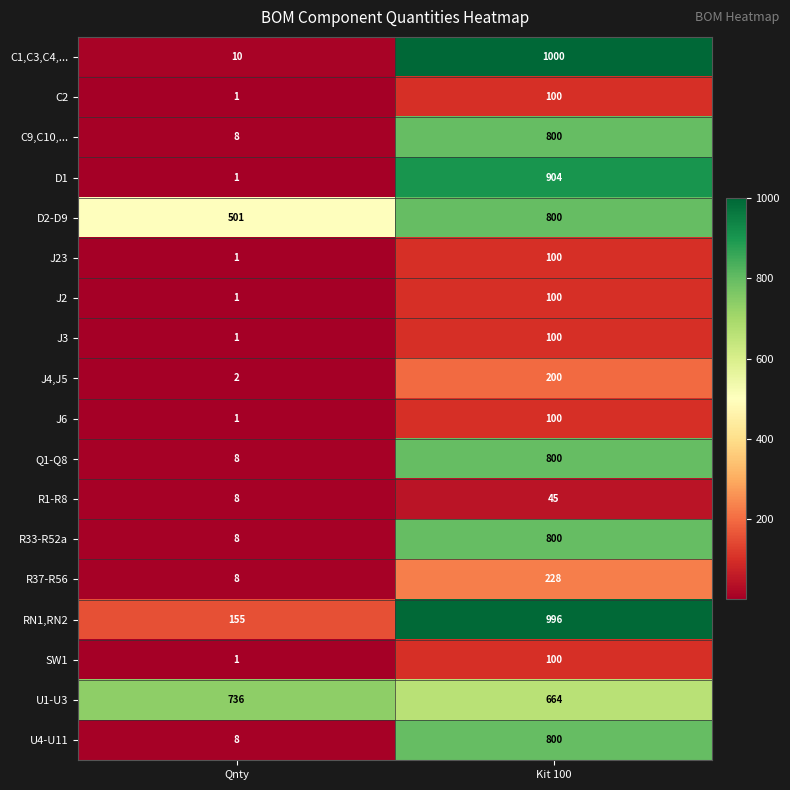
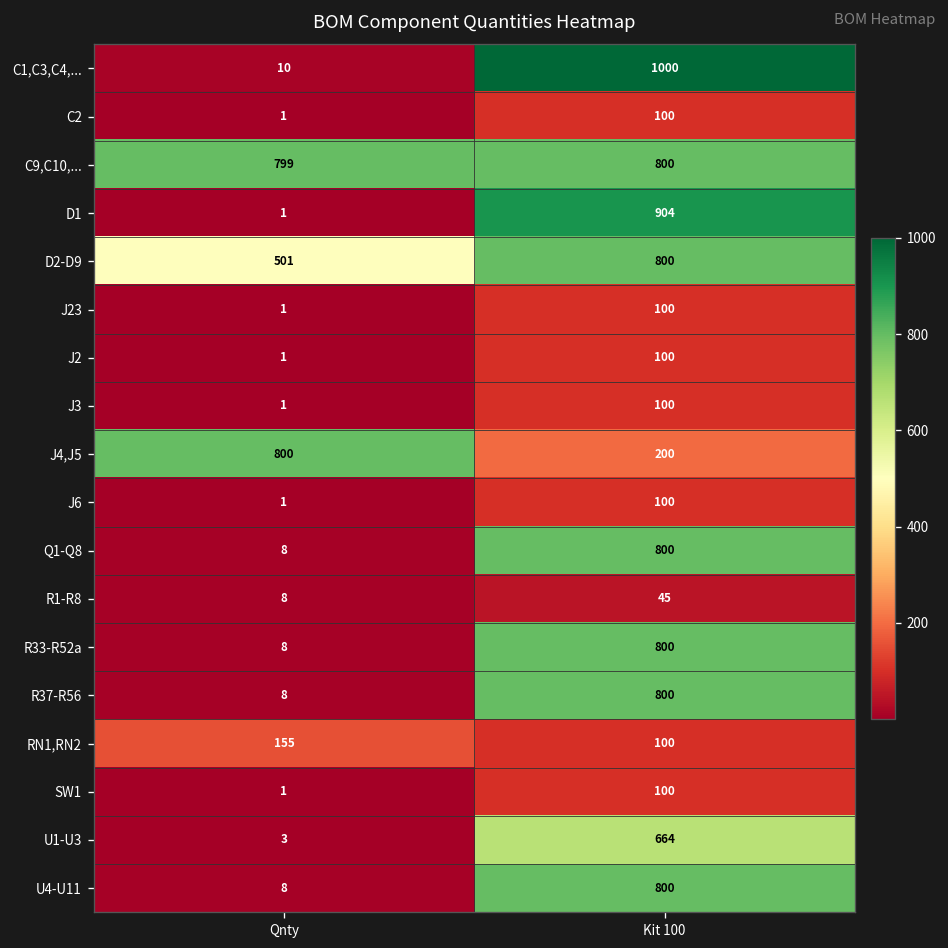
  {
    "C1,C3,C4,...": {
      "Qnty": 10,
      "Kit 100": 1000
    },
    "C2": {
      "Qnty": 1,
      "Kit 100": 100
    },
    "C9,C10,...": {
-     "Qnty": 8,
+     "Qnty": 799,
      "Kit 100": 800
    },
    "D1": {
      "Qnty": 1,
      "Kit 100": 904
    },
    "D2-D9": {
      "Qnty": 501,
      "Kit 100": 800
    },
    "J23": {
      "Qnty": 1,
      "Kit 100": 100
    },
    "J2": {
      "Qnty": 1,
      "Kit 100": 100
    },
    "J3": {
      "Qnty": 1,
      "Kit 100": 100
    },
    "J4,J5": {
-     "Qnty": 2,
+     "Qnty": 800,
      "Kit 100": 200
    },
    "J6": {
      "Qnty": 1,
      "Kit 100": 100
    },
    "Q1-Q8": {
      "Qnty": 8,
      "Kit 100": 800
    },
    "R1-R8": {
      "Qnty": 8,
      "Kit 100": 45
    },
    "R33-R52a": {
      "Qnty": 8,
      "Kit 100": 800
    },
    "R37-R56": {
      "Qnty": 8,
-     "Kit 100": 228
+     "Kit 100": 800
    },
    "RN1,RN2": {
      "Qnty": 155,
-     "Kit 100": 996
+     "Kit 100": 100
    },
    "SW1": {
      "Qnty": 1,
      "Kit 100": 100
    },
    "U1-U3": {
-     "Qnty": 736,
+     "Qnty": 3,
      "Kit 100": 664
    },
    "U4-U11": {
      "Qnty": 8,
      "Kit 100": 800
    }
  }
